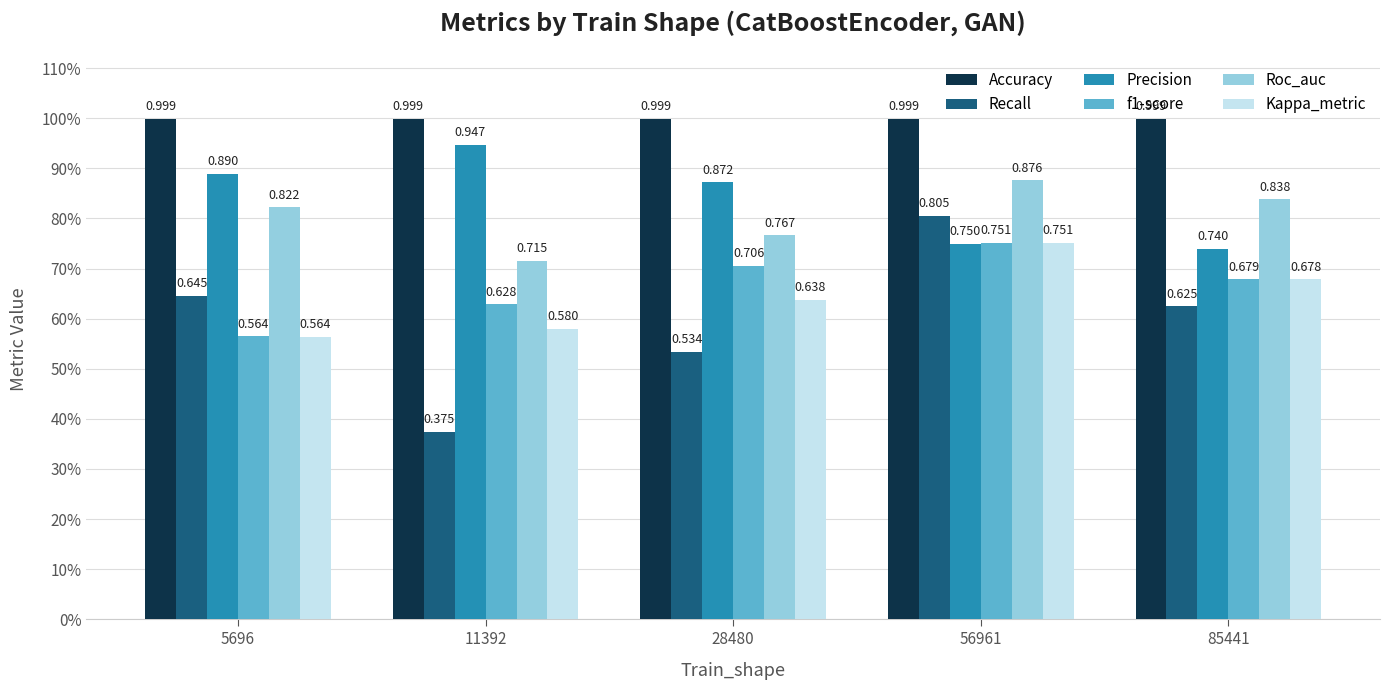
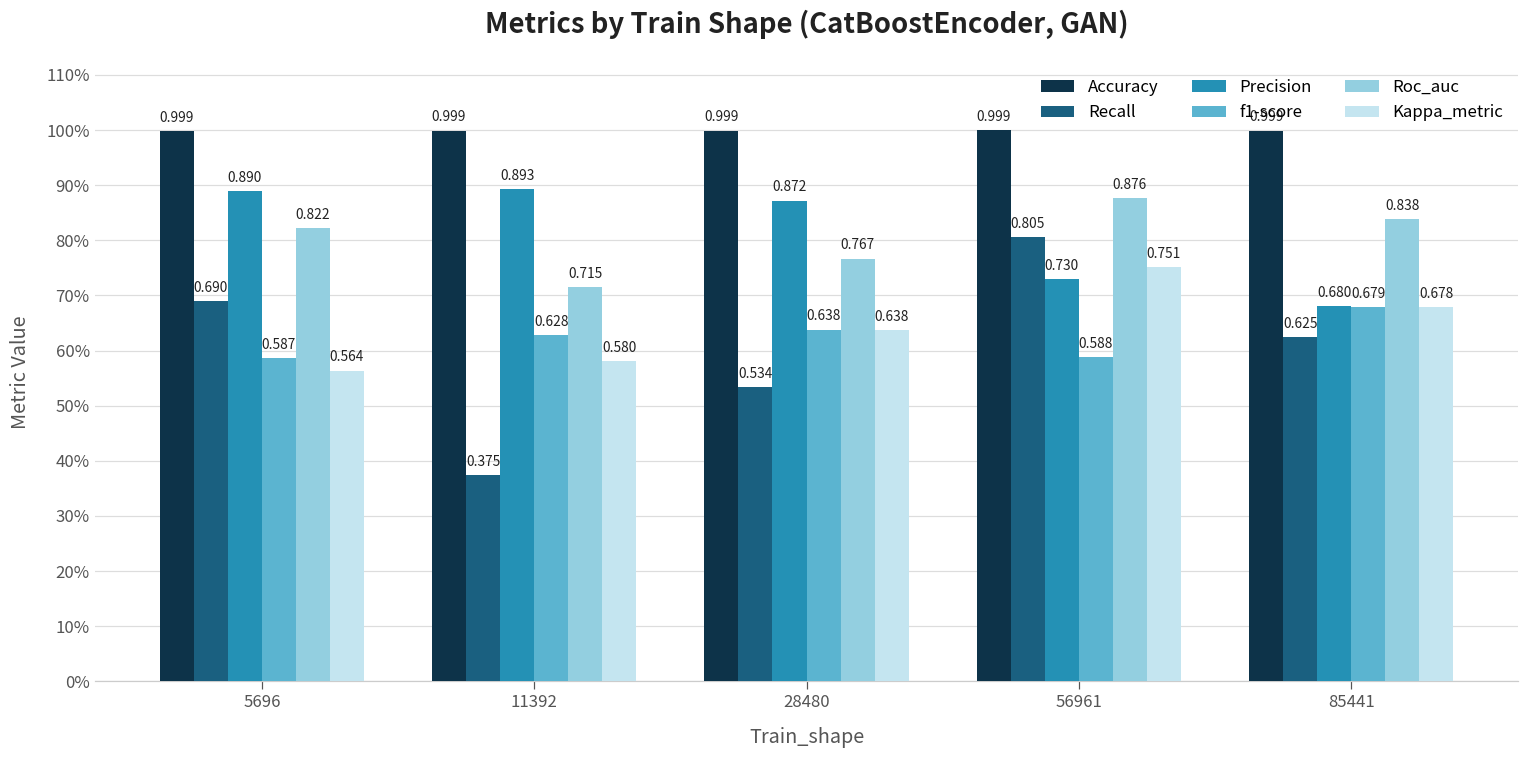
  {
    "Accuracy": {
      "5696": 0.999,
      "11392": 0.999,
      "28480": 0.999,
      "56961": 0.999,
      "85441": 0.999
    },
    "Recall": {
-     "5696": 0.645,
+     "5696": 0.690,
      "11392": 0.375,
      "28480": 0.534,
      "56961": 0.805,
      "85441": 0.625
    },
    "Precision": {
      "5696": 0.890,
-     "11392": 0.947,
+     "11392": 0.893,
      "28480": 0.872,
-     "56961": 0.750,
-     "85441": 0.740
+     "56961": 0.730,
+     "85441": 0.680
    },
    "f1-score": {
-     "5696": 0.564,
+     "5696": 0.587,
      "11392": 0.628,
-     "28480": 0.706,
-     "56961": 0.751,
+     "28480": 0.638,
+     "56961": 0.588,
      "85441": 0.679
    }
  }
